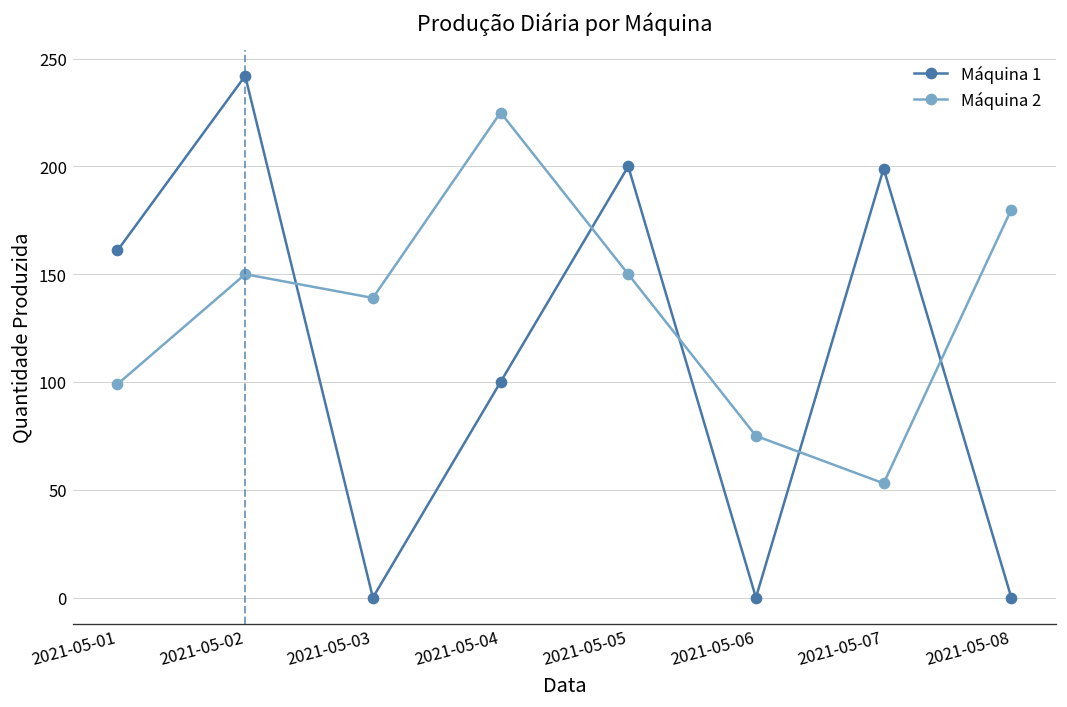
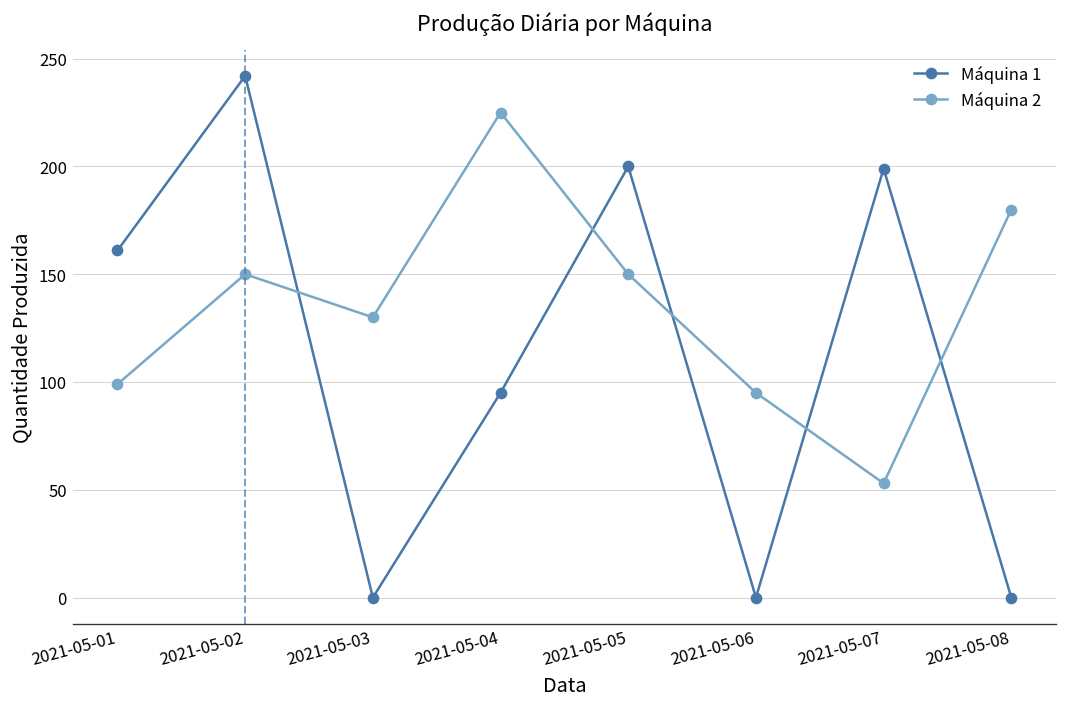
  {
    "Máquina 1": {
      "2021-05-01": 161,
      "2021-05-02": 242,
      "2021-05-03": 0,
-     "2021-05-04": 100,
+     "2021-05-04": 95,
      "2021-05-05": 200,
      "2021-05-06": 0,
      "2021-05-07": 199,
      "2021-05-08": 0
    },
    "Máquina 2": {
      "2021-05-01": 99,
      "2021-05-02": 150,
-     "2021-05-03": 139,
+     "2021-05-03": 130,
      "2021-05-04": 225,
      "2021-05-05": 150,
-     "2021-05-06": 75,
+     "2021-05-06": 95,
      "2021-05-07": 53,
      "2021-05-08": 180
    }
  }
